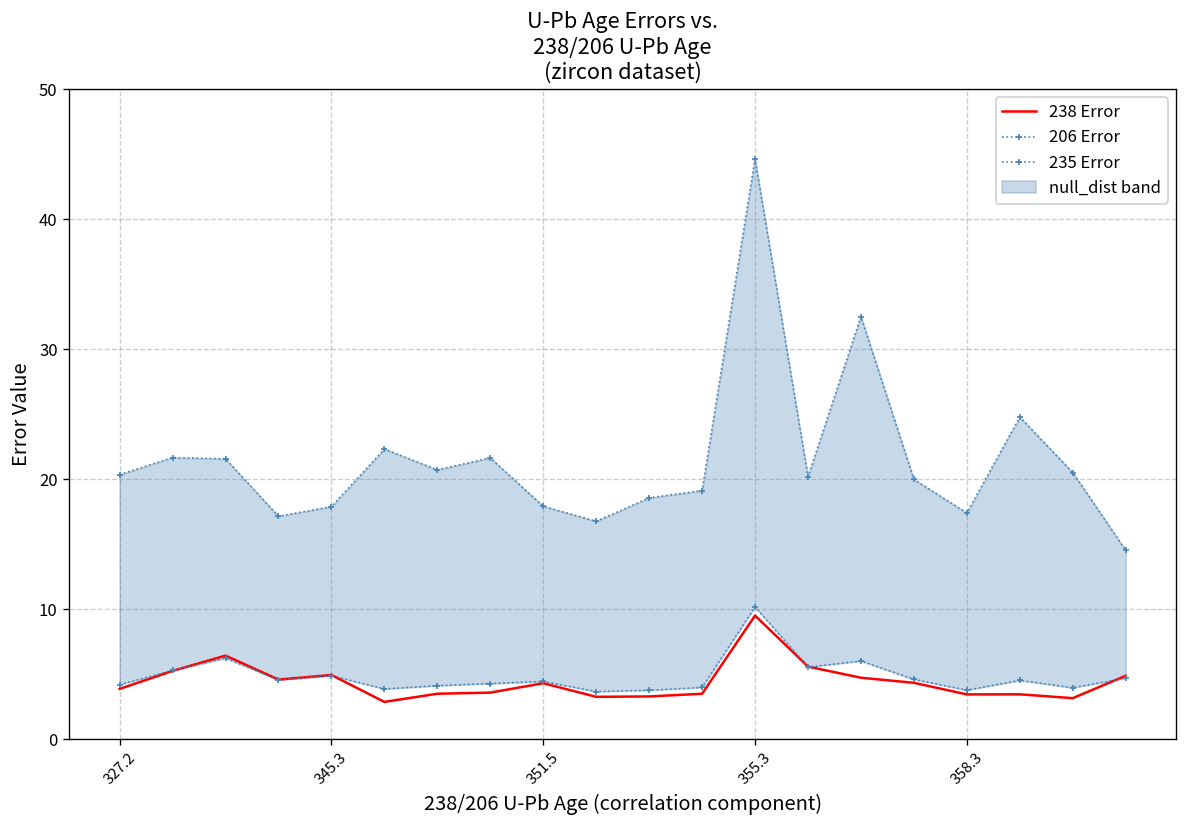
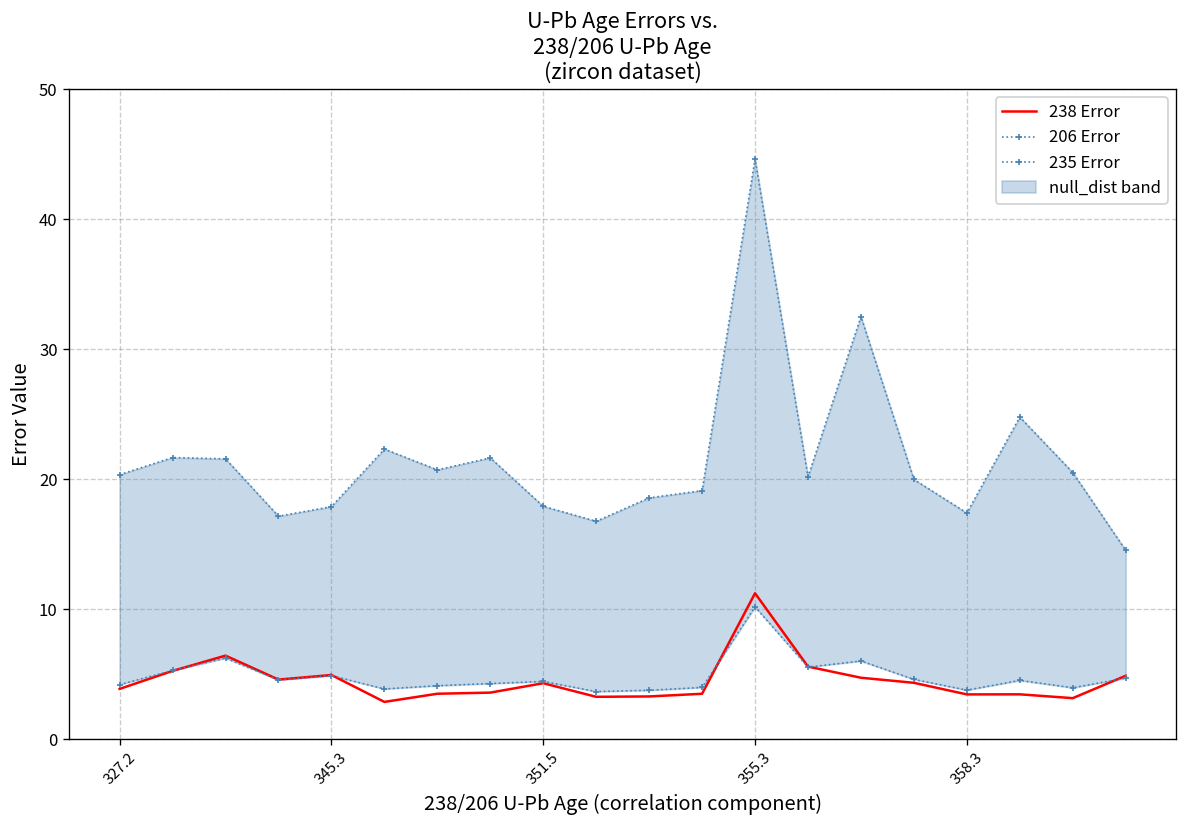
  {
    "238 Error": {
      "327.2": 3.9,
-     "355.3": 9.5,
+     "355.3": 11.2,
      "358.3": 3.5
    }
  }
